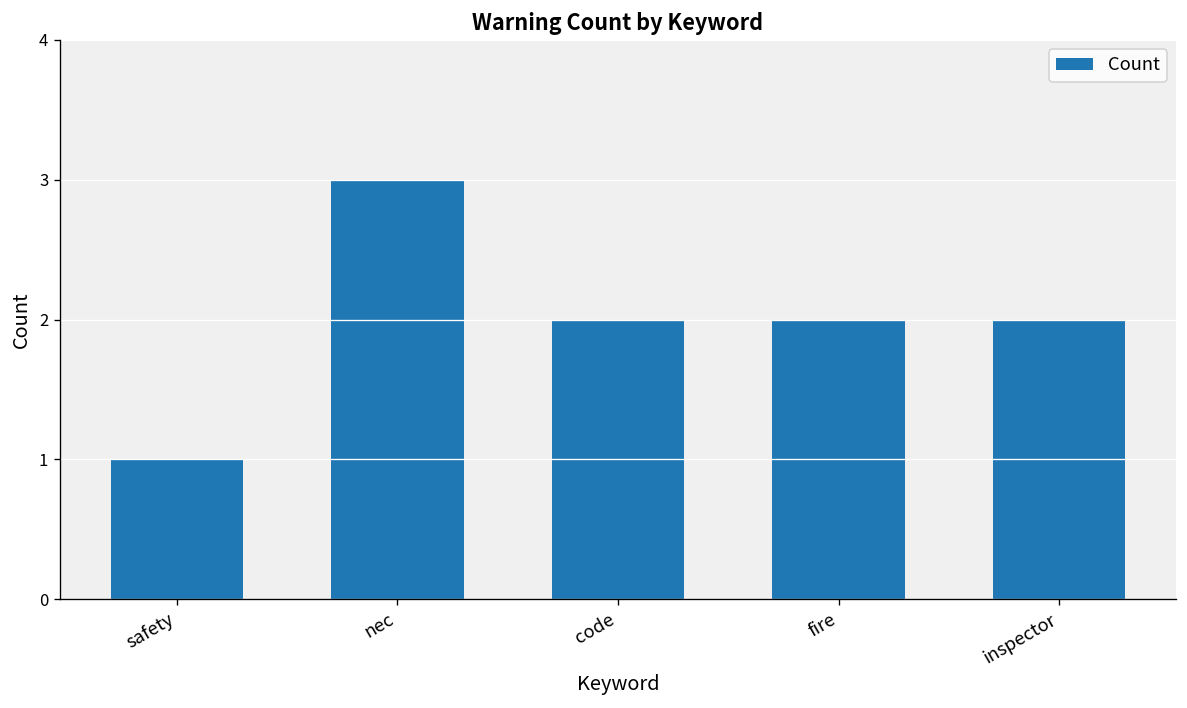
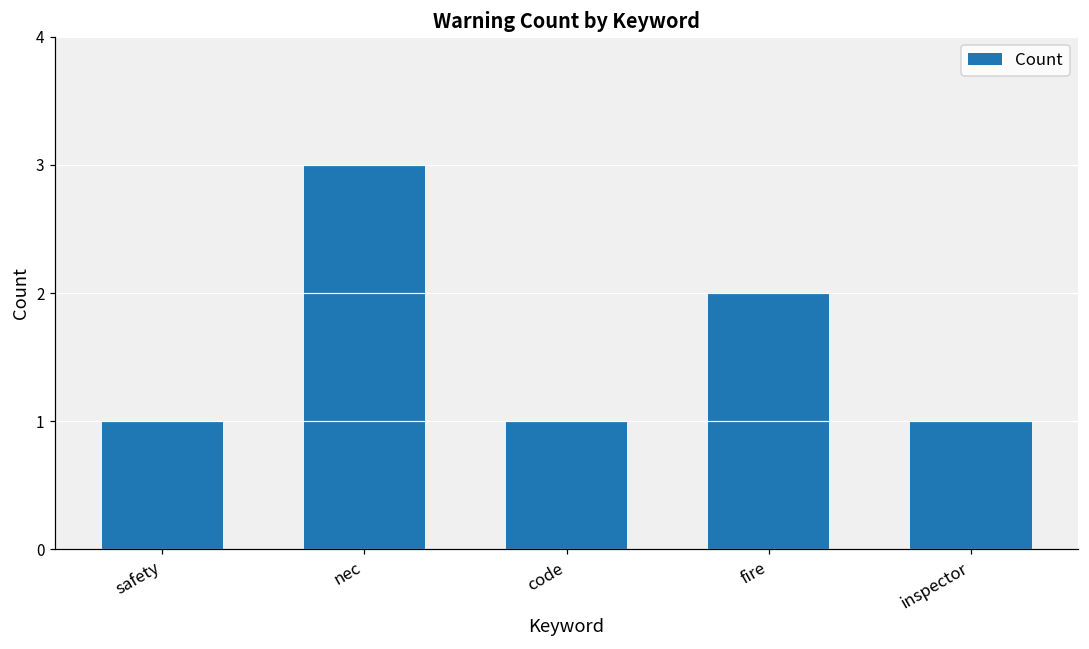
  {
    "safety": 1,
    "nec": 3,
-   "code": 2,
+   "code": 1,
    "fire": 2,
-   "inspector": 2
+   "inspector": 1
  }
